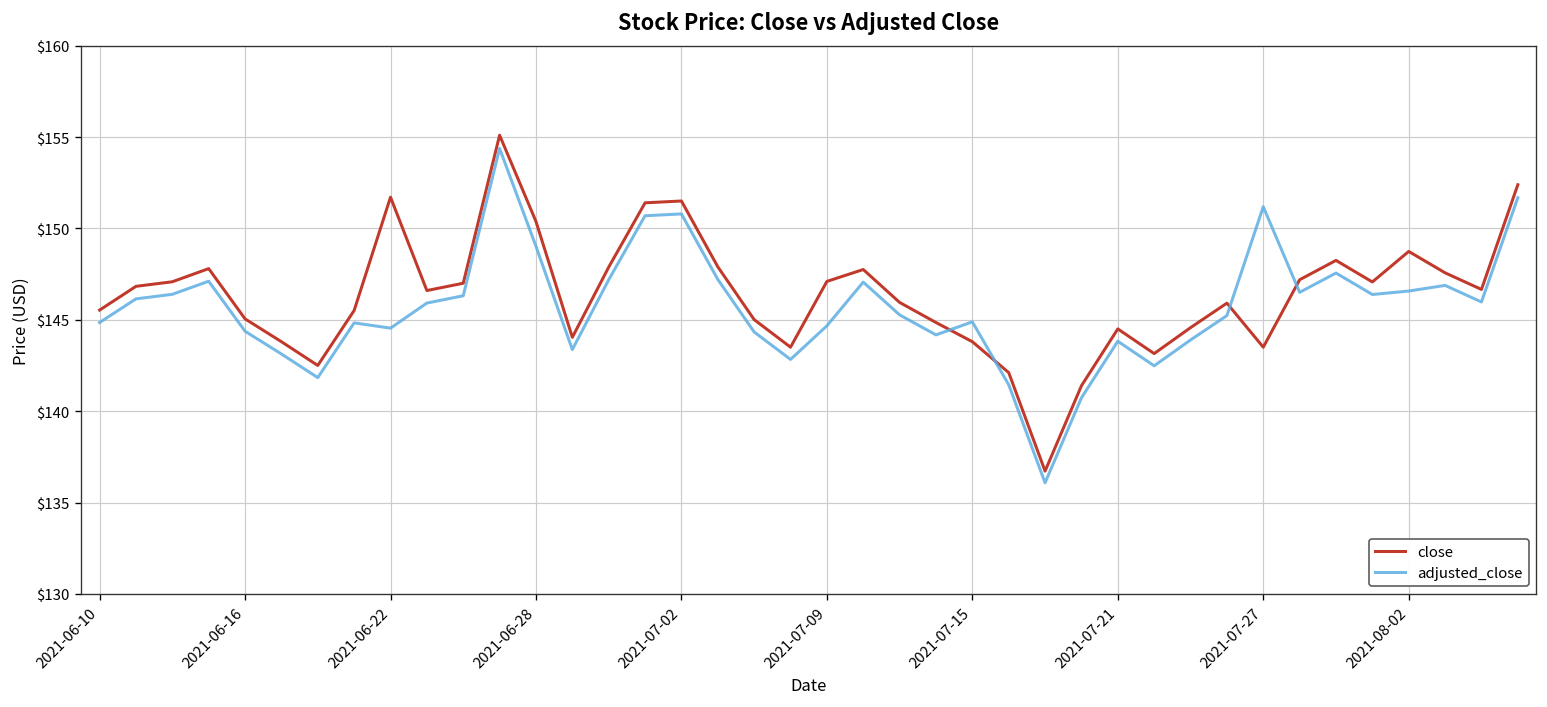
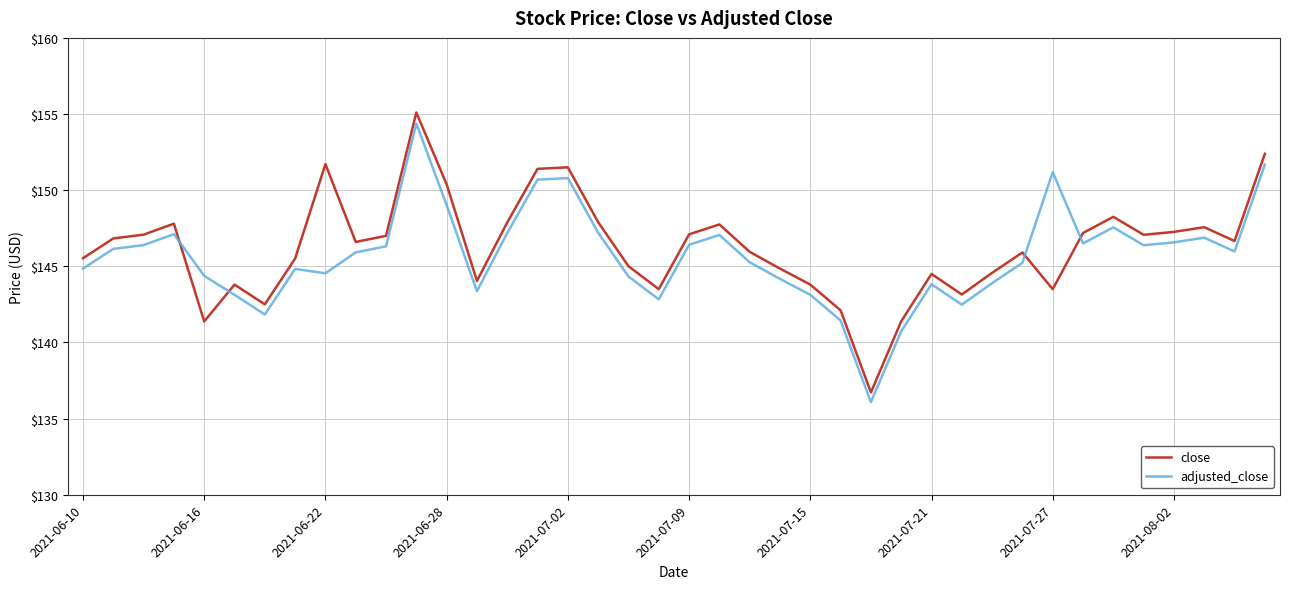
  {
    "close": {
      "2021-06-10": "$145.5",
-     "2021-06-16": "$145.1",
+     "2021-06-16": "$141.4",
      "2021-06-22": "$151.7",
      "2021-06-28": "$150.4",
      "2021-07-02": "$151.5",
      "2021-07-09": "$147.1",
      "2021-07-15": "$143.8",
      "2021-07-21": "$144.5",
      "2021-07-27": "$143.5",
-     "2021-08-02": "$148.7"
+     "2021-08-02": "$147.3"
    },
    "adjusted_close": {
      "2021-06-10": "$144.9",
      "2021-06-16": "$144.4",
      "2021-06-22": "$144.5",
      "2021-06-28": "$149.0",
      "2021-07-02": "$150.8",
-     "2021-07-09": "$144.7",
-     "2021-07-15": "$144.9",
+     "2021-07-09": "$146.4",
+     "2021-07-15": "$143.1",
      "2021-07-21": "$143.8",
      "2021-07-27": "$151.2",
      "2021-08-02": "$146.6"
    }
  }
